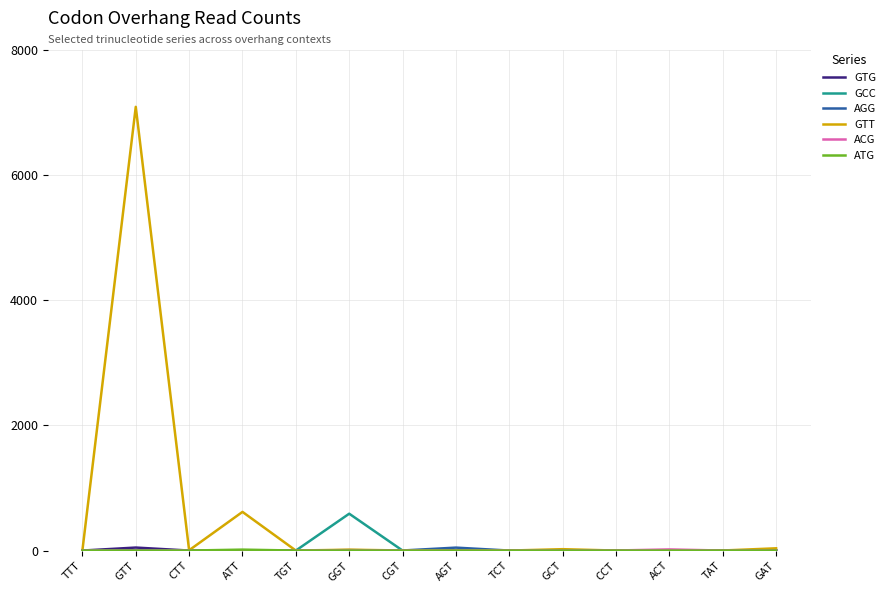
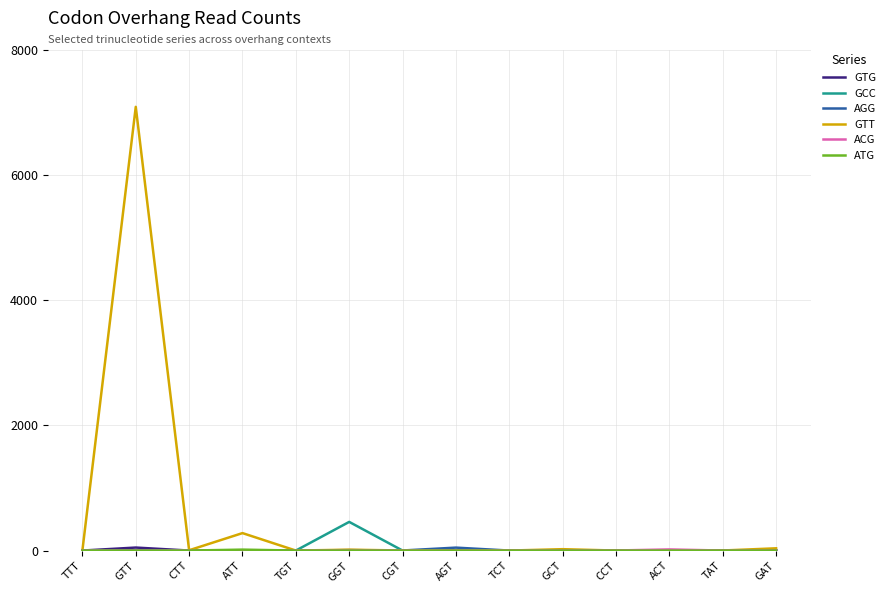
  {
    "GTG": {
      "GTT": 0
    },
    "GCC": {
-     "GGT": 600
+     "GGT": 500
    },
    "AGG": {
      "AGT": 0
    },
    "GTT": {
      "GTT": 7100,
-     "ATT": 600
+     "ATT": 300
    }
  }
